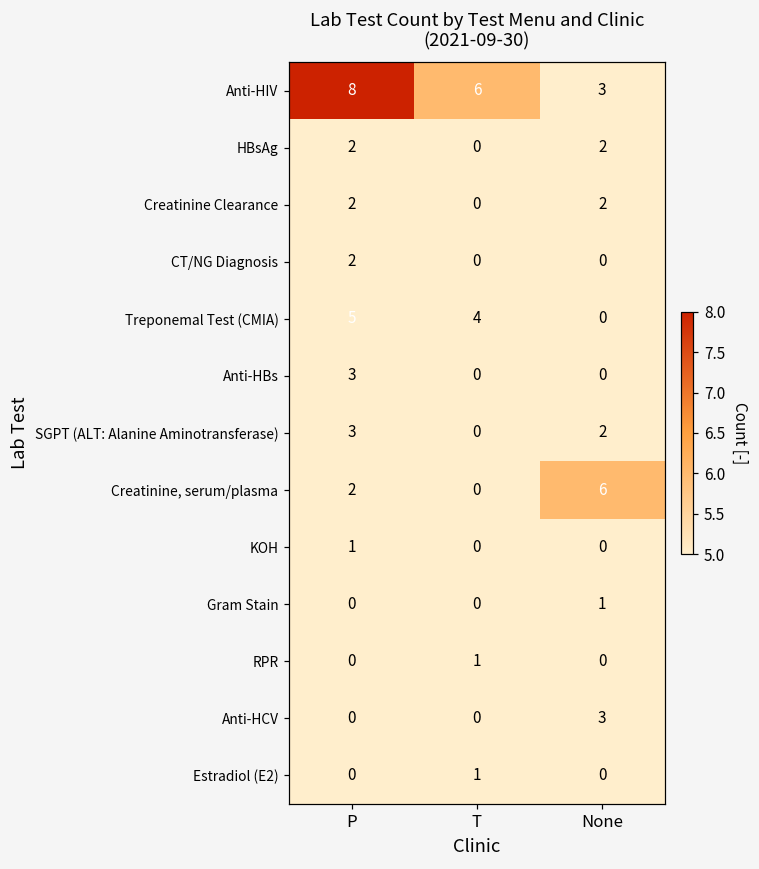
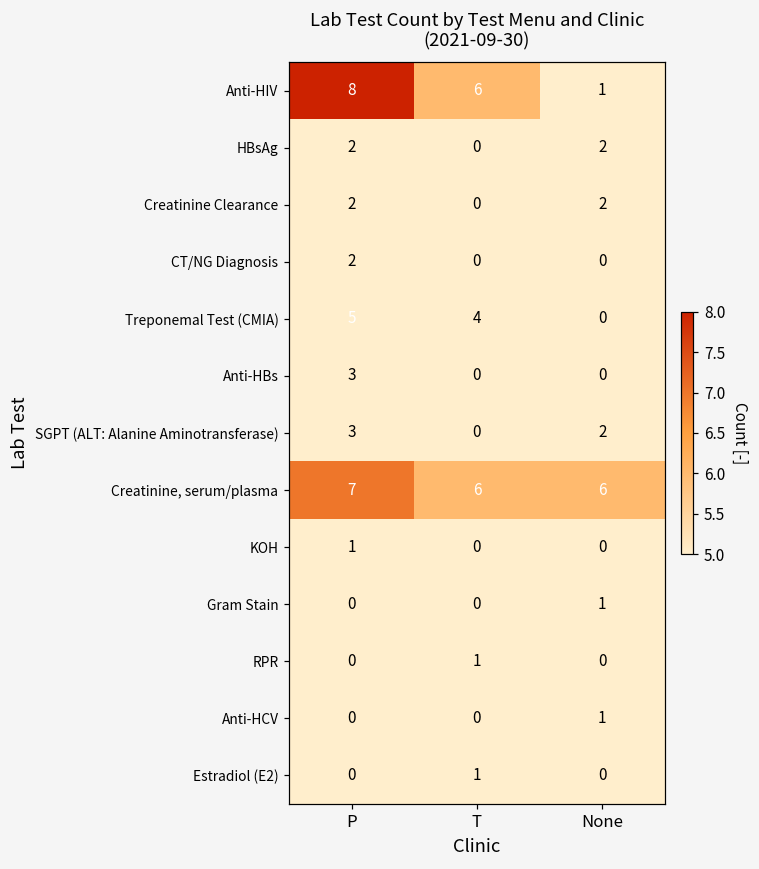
  {
    "Anti-HIV": {
      "P": 8,
      "T": 6,
-     "None": 3
+     "None": 1
    },
    "HBsAg": {
      "P": 2,
      "T": 0,
      "None": 2
    },
    "Creatinine Clearance": {
      "P": 2,
      "T": 0,
      "None": 2
    },
    "CT/NG Diagnosis": {
      "P": 2,
      "T": 0,
      "None": 0
    },
    "Treponemal Test (CMIA)": {
      "P": 5,
      "T": 4,
      "None": 0
    },
    "Anti-HBs": {
      "P": 3,
      "T": 0,
      "None": 0
    },
    "SGPT (ALT: Alanine Aminotransferase)": {
      "P": 3,
      "T": 0,
      "None": 2
    },
    "Creatinine, serum/plasma": {
-     "P": 2,
-     "T": 0,
+     "P": 7,
+     "T": 6,
      "None": 6
    },
    "KOH": {
      "P": 1,
      "T": 0,
      "None": 0
    },
    "Gram Stain": {
      "P": 0,
      "T": 0,
      "None": 1
    },
    "RPR": {
      "P": 0,
      "T": 1,
      "None": 0
    },
    "Anti-HCV": {
      "P": 0,
      "T": 0,
-     "None": 3
+     "None": 1
    },
    "Estradiol (E2)": {
      "P": 0,
      "T": 1,
      "None": 0
    }
  }
